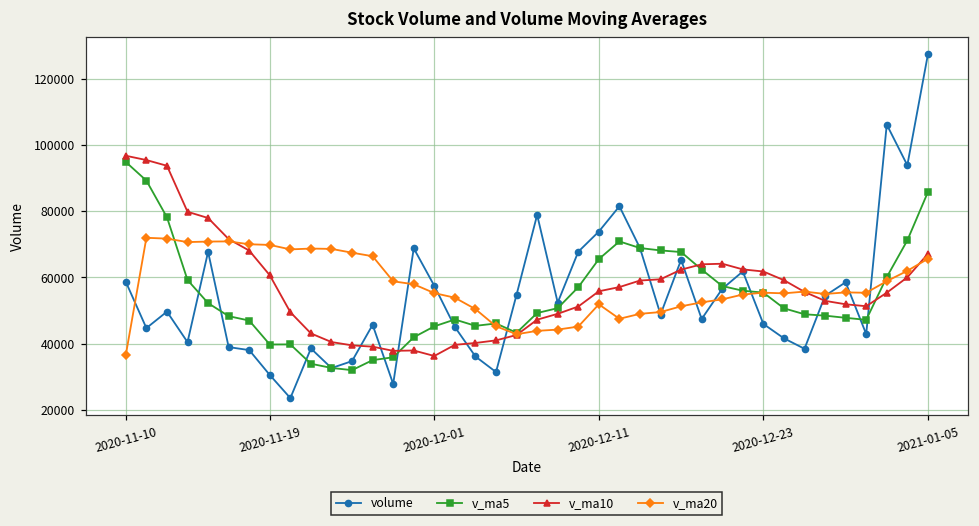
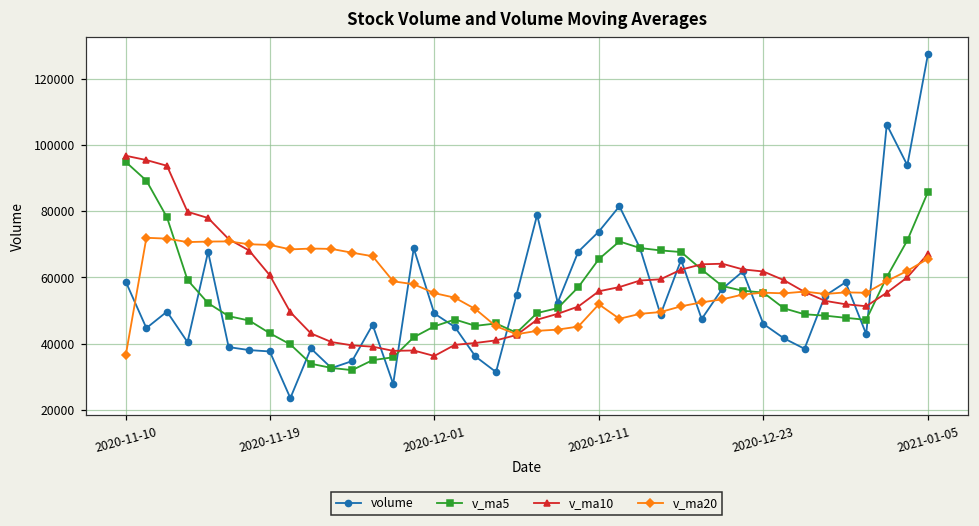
  {
    "volume": {
      "2020-11-10": 59000,
-     "2020-11-19": 31000,
-     "2020-12-01": 57000,
+     "2020-11-19": 38000,
+     "2020-12-01": 49000,
      "2020-12-11": 74000,
      "2020-12-23": 46000,
      "2021-01-05": 127000
    },
    "v_ma5": {
      "2020-11-10": 95000,
-     "2020-11-19": 40000,
+     "2020-11-19": 43000,
      "2020-12-01": 45000,
      "2020-12-11": 66000,
      "2021-01-05": 86000
    },
    "v_ma10": {
      "2020-11-10": 97000,
      "2020-11-19": 61000,
      "2020-12-01": 36000,
      "2020-12-11": 56000,
      "2020-12-23": 62000,
      "2021-01-05": 67000
    },
    "v_ma20": {
      "2020-11-10": 37000,
      "2020-11-19": 70000,
      "2020-12-01": 55000,
      "2020-12-11": 52000,
      "2021-01-05": 66000
    }
  }
